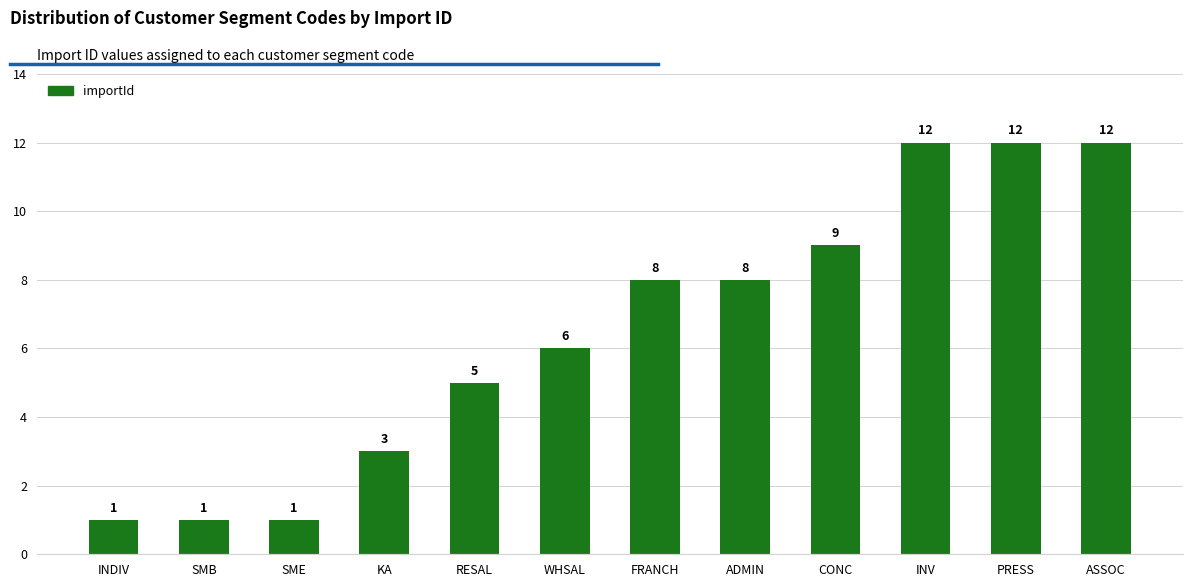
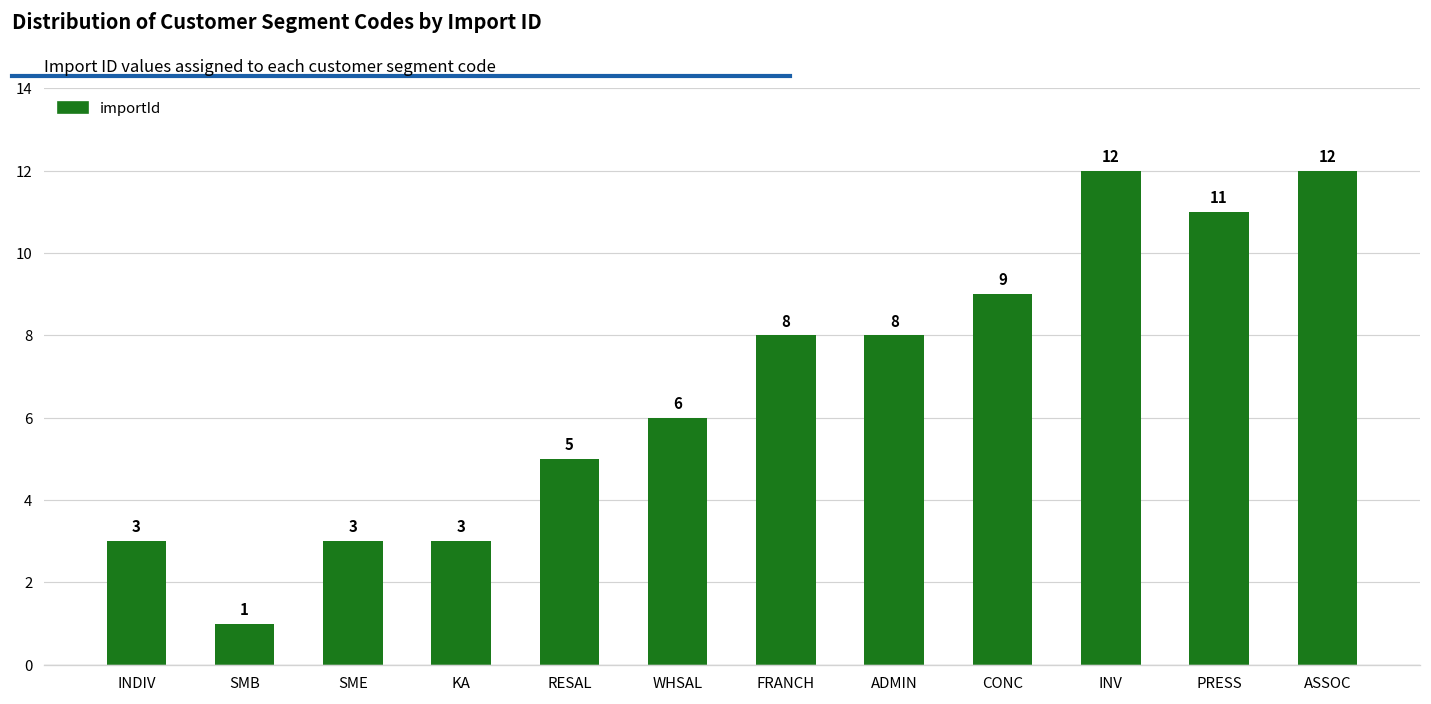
  {
-   "INDIV": 1,
+   "INDIV": 3,
    "SMB": 1,
-   "SME": 1,
+   "SME": 3,
    "KA": 3,
    "RESAL": 5,
    "WHSAL": 6,
    "FRANCH": 8,
    "ADMIN": 8,
    "CONC": 9,
    "INV": 12,
-   "PRESS": 12,
+   "PRESS": 11,
    "ASSOC": 12
  }
